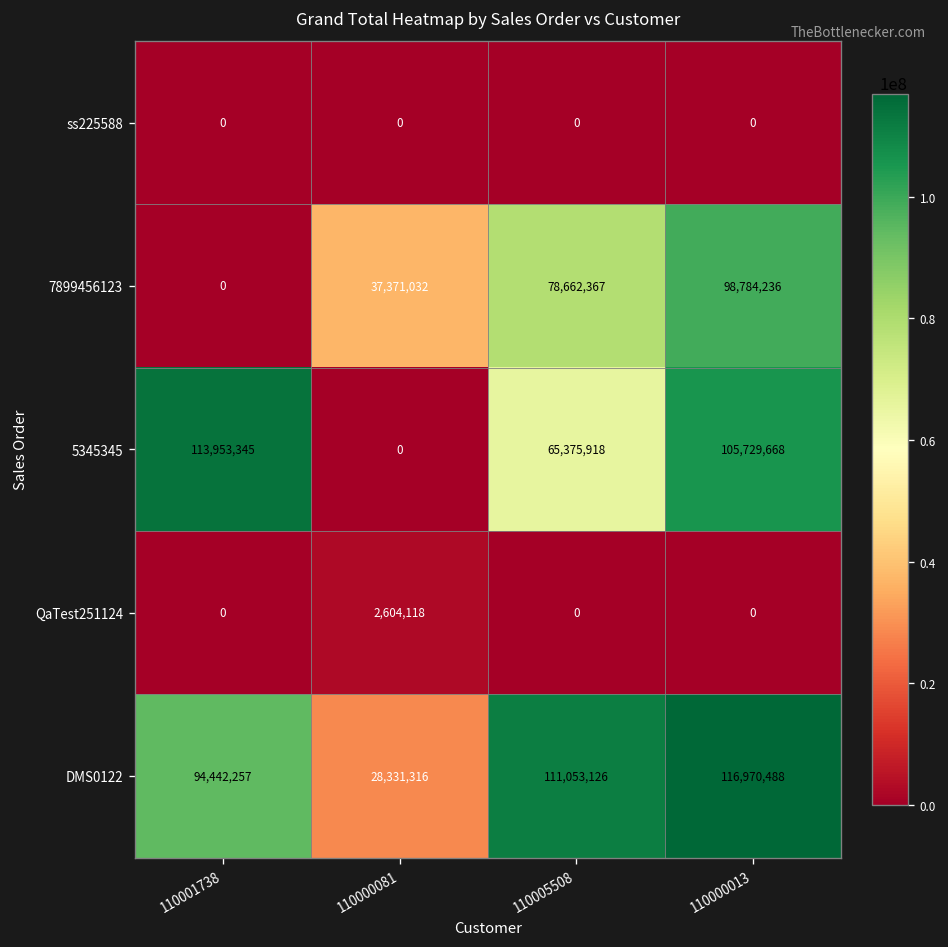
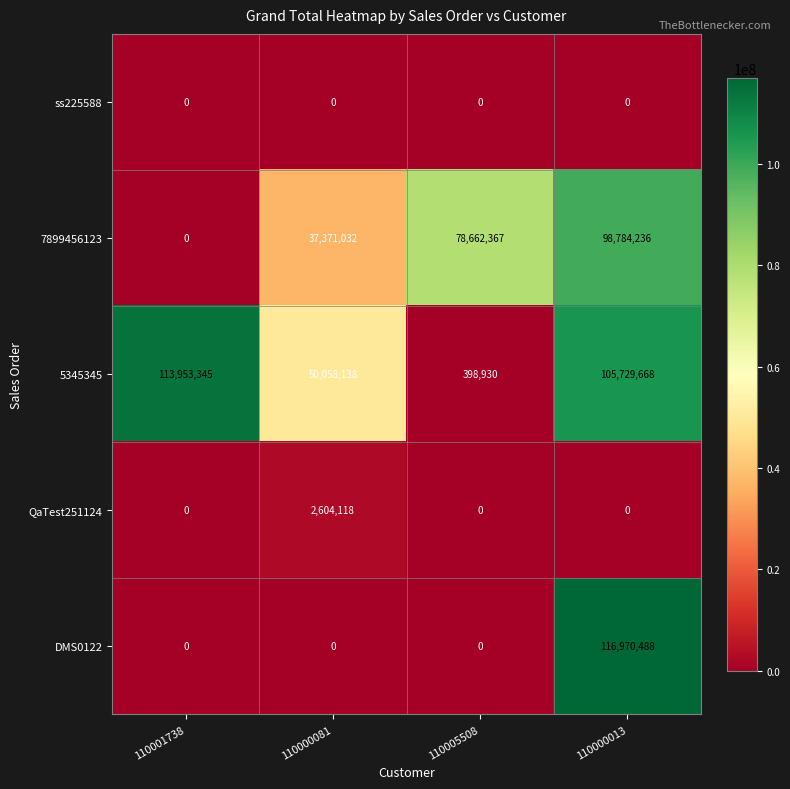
  {
    "ss225588": {
      "110001738": "0",
      "110000081": "0",
      "110005508": "0",
      "110000013": "0"
    },
    "7899456123": {
      "110001738": "0",
      "110000081": "37,371,032",
      "110005508": "78,662,367",
      "110000013": "98,784,236"
    },
    "5345345": {
      "110001738": "113,953,345",
-     "110000081": "0",
-     "110005508": "65,375,918",
+     "110000081": "50,058,138",
+     "110005508": "398,930",
      "110000013": "105,729,668"
    },
    "QaTest251124": {
      "110001738": "0",
      "110000081": "2,604,118",
      "110005508": "0",
      "110000013": "0"
    },
    "DMS0122": {
-     "110001738": "94,442,257",
-     "110000081": "28,331,316",
-     "110005508": "111,053,126",
+     "110001738": "0",
+     "110000081": "0",
+     "110005508": "0",
      "110000013": "116,970,488"
    }
  }
